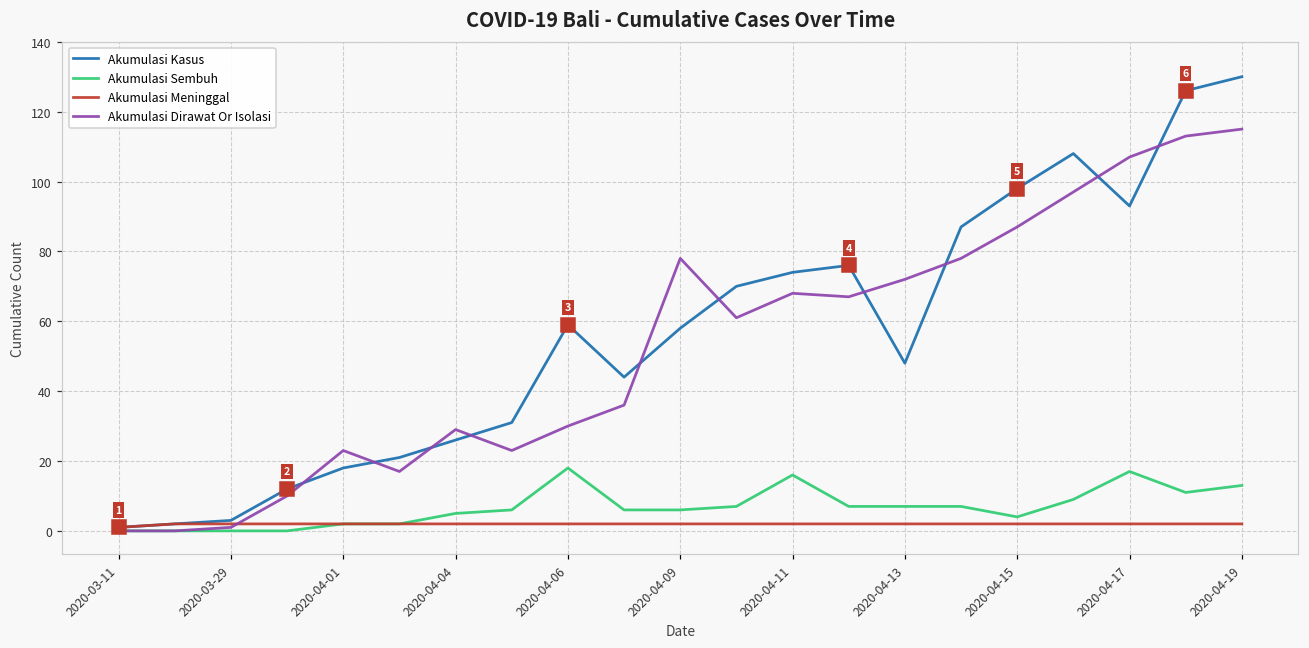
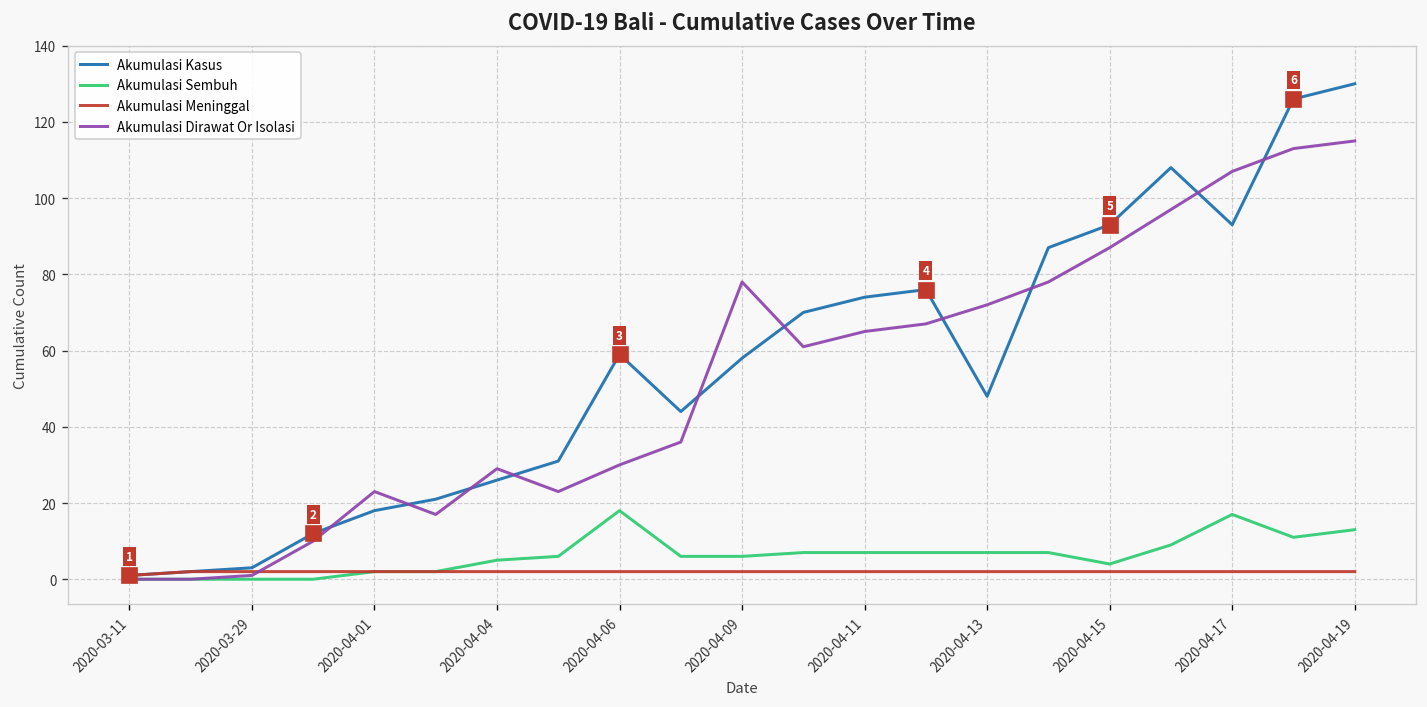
  {
    "Akumulasi Kasus": {
      "2020-03-29": 3,
      "2020-04-01": 18,
      "2020-04-04": 26,
      "2020-04-09": 58,
      "2020-04-11": 74,
      "2020-04-13": 48,
-     "2020-04-15": 98,
+     "2020-04-15": 93,
      "2020-04-17": 93,
      "2020-04-19": 130
    },
    "Akumulasi Sembuh": {
      "2020-03-29": 0,
      "2020-04-04": 5,
      "2020-04-06": 18,
      "2020-04-09": 6,
-     "2020-04-11": 16,
+     "2020-04-11": 7,
      "2020-04-13": 7,
      "2020-04-15": 4,
      "2020-04-17": 17,
      "2020-04-19": 13
    },
    "Akumulasi Dirawat Or Isolasi": {
      "2020-03-29": 1,
      "2020-04-01": 23,
      "2020-04-04": 29,
      "2020-04-06": 30,
      "2020-04-09": 78,
-     "2020-04-11": 68,
+     "2020-04-11": 65,
      "2020-04-13": 72,
      "2020-04-15": 87,
      "2020-04-17": 107,
      "2020-04-19": 115
    }
  }
